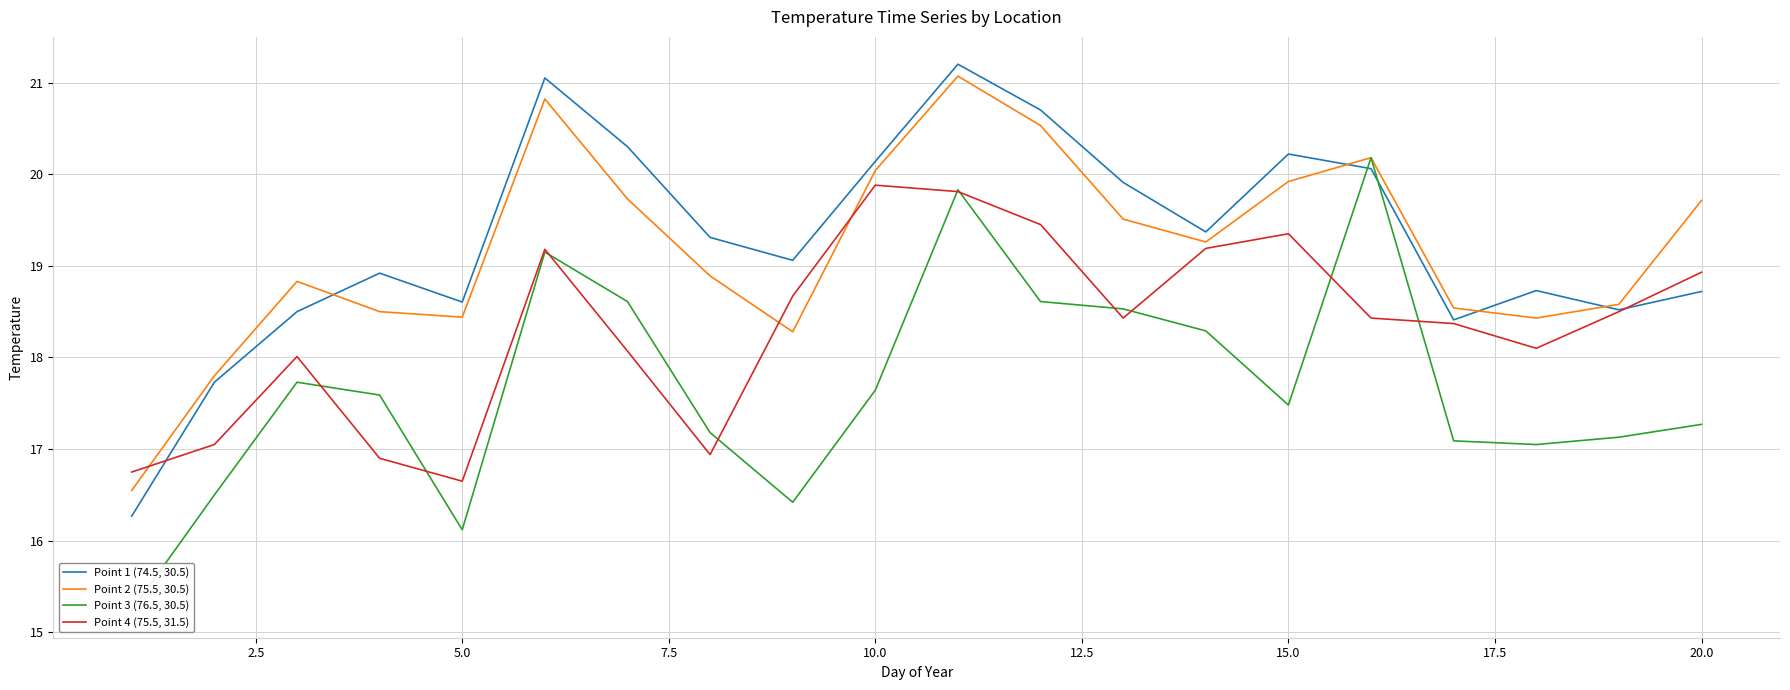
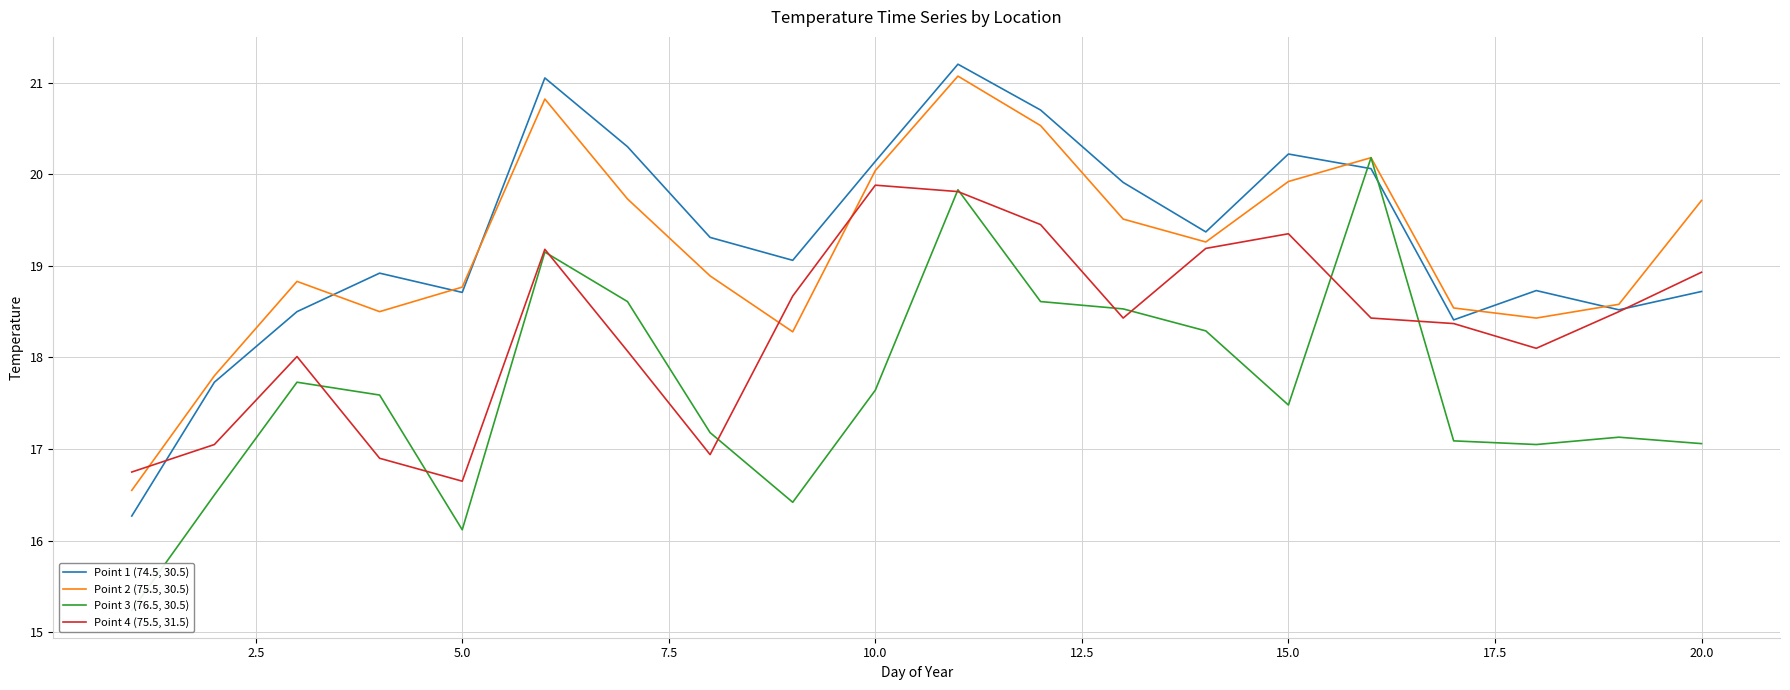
  {
    "Point 1 (74.5, 30.5)": {
-     "5.0": 18.6,
+     "5.0": 18.7,
      "10.0": 20.1,
      "15.0": 20.2,
      "20.0": 18.7
    },
    "Point 2 (75.5, 30.5)": {
-     "5.0": 18.4,
+     "5.0": 18.8,
      "10.0": 20.0,
      "15.0": 19.9,
      "20.0": 19.7
    },
    "Point 3 (76.5, 30.5)": {
      "5.0": 16.1,
      "10.0": 17.6,
      "15.0": 17.5,
-     "20.0": 17.3
+     "20.0": 17.1
    },
    "Point 4 (75.5, 31.5)": {
      "5.0": 16.7,
      "10.0": 19.9,
      "15.0": 19.4,
      "20.0": 18.9
    }
  }
